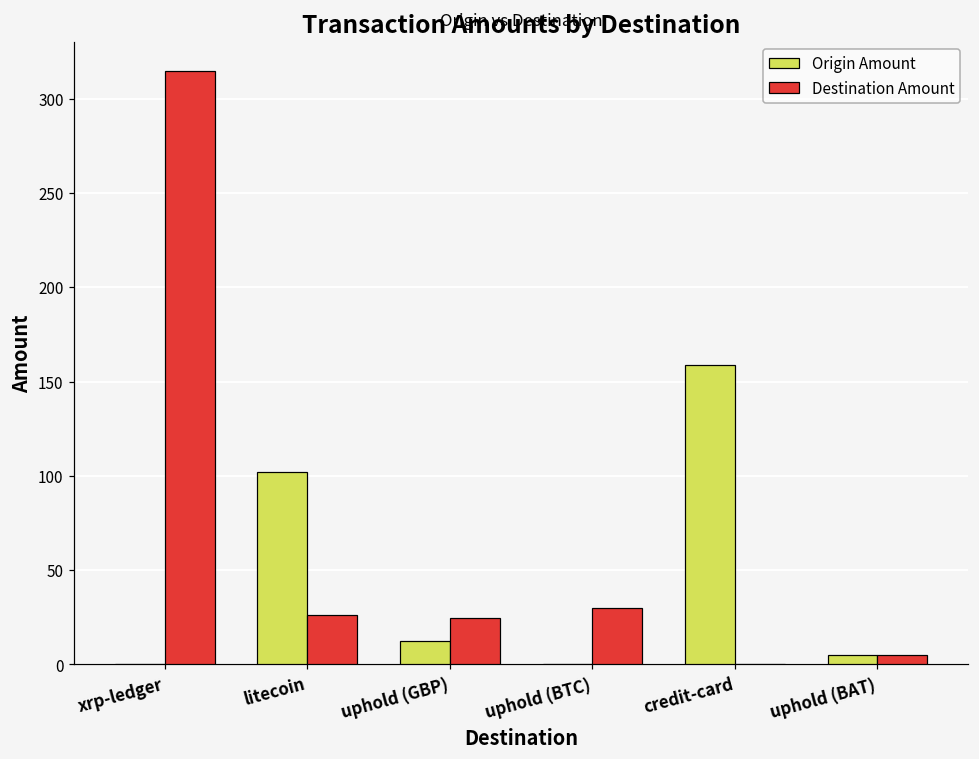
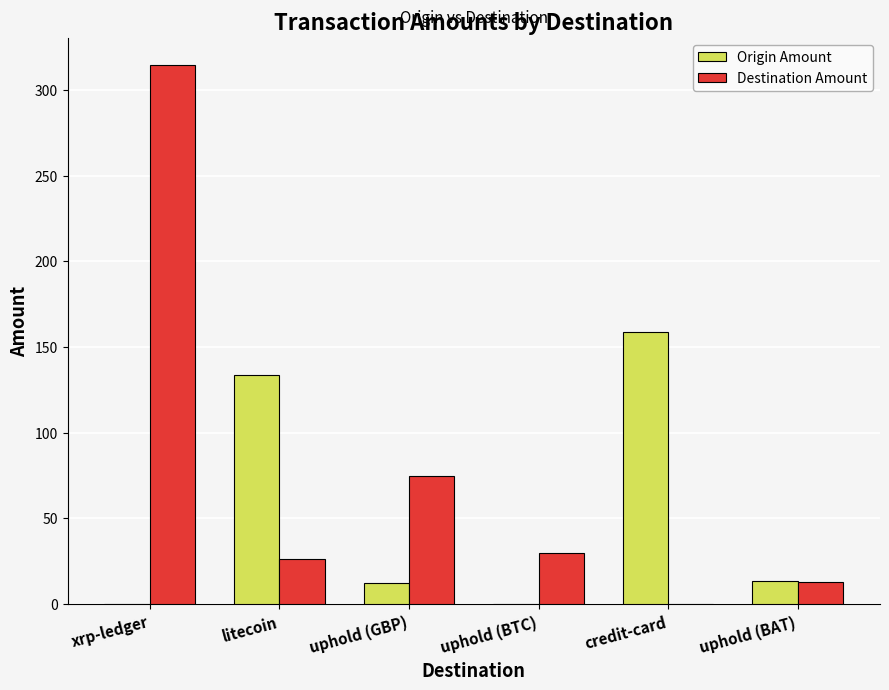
  {
    "Origin Amount": {
-     "litecoin": 102,
+     "litecoin": 133,
      "uphold (GBP)": 12,
      "credit-card": 159,
-     "uphold (BAT)": 5
+     "uphold (BAT)": 14
    },
    "Destination Amount": {
      "xrp-ledger": 315,
      "litecoin": 26,
-     "uphold (GBP)": 25,
+     "uphold (GBP)": 75,
      "uphold (BTC)": 30,
-     "uphold (BAT)": 5
+     "uphold (BAT)": 13
    }
  }
